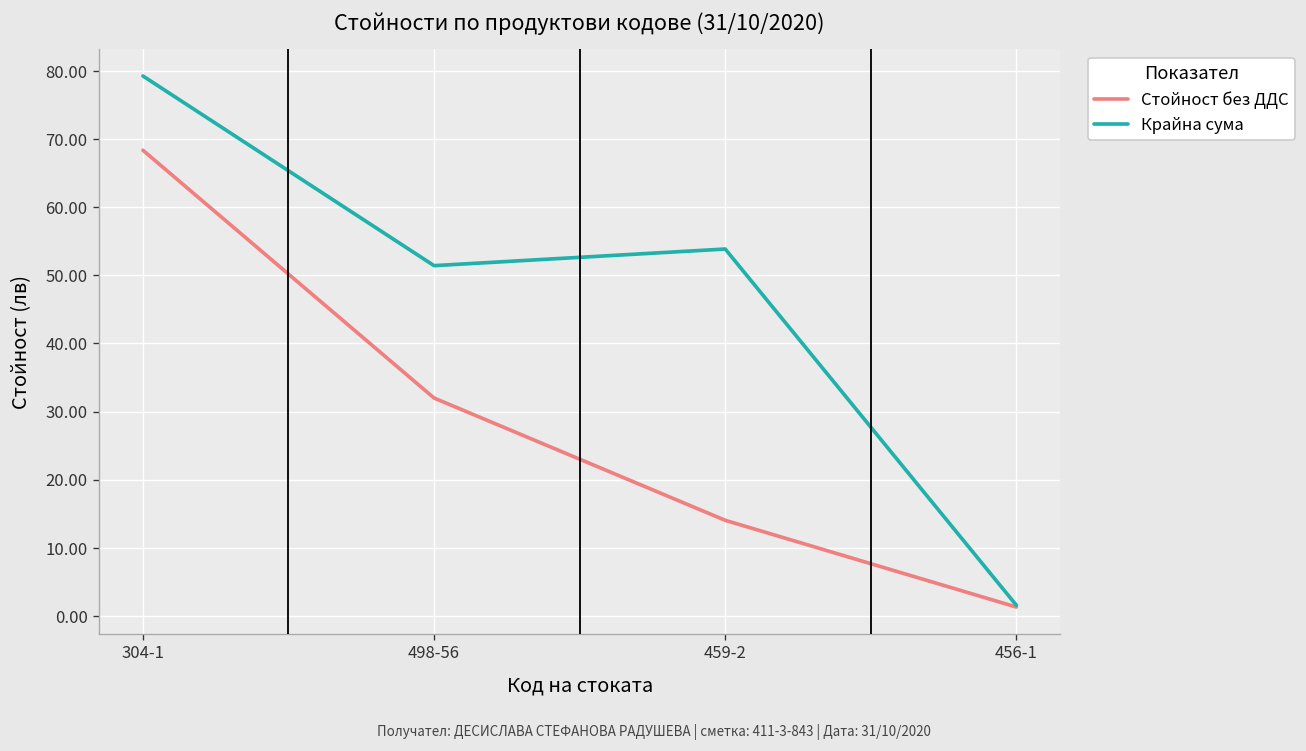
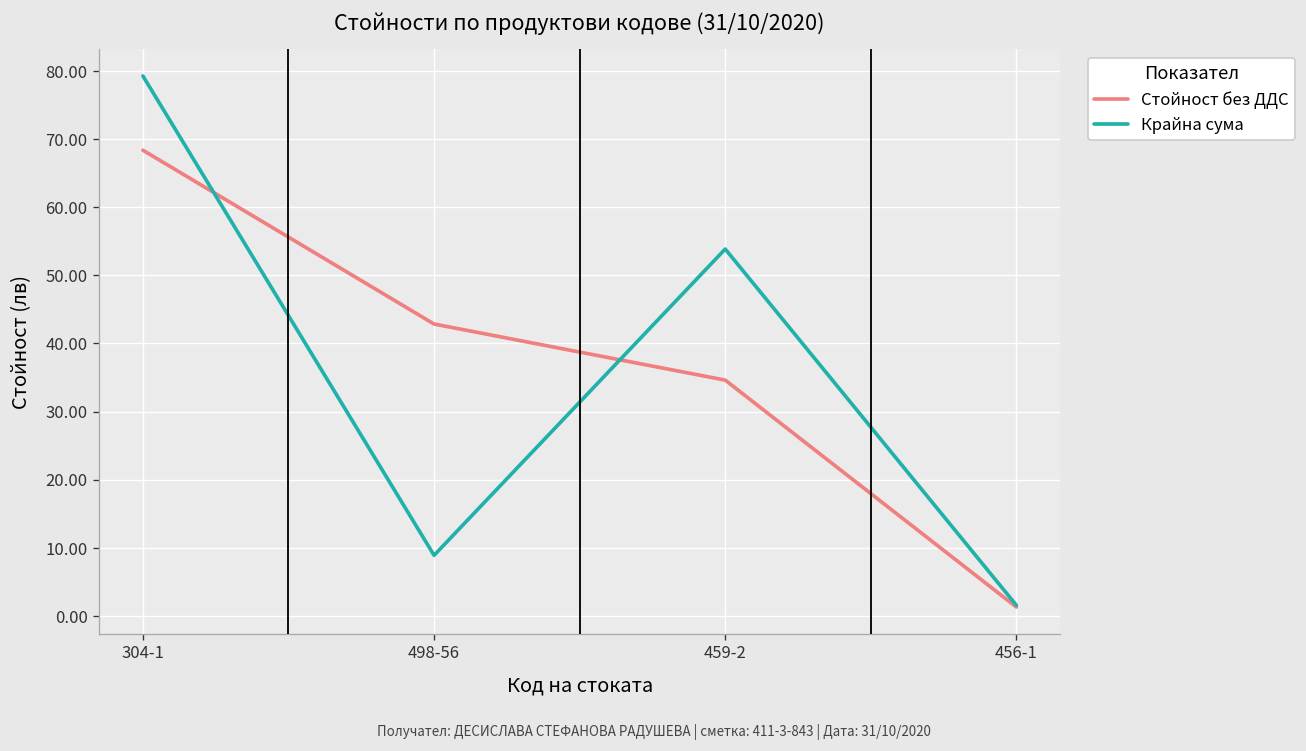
  {
    "Стойност без ДДС": {
      "304-1": 68,
-     "498-56": 32,
-     "459-2": 14
+     "498-56": 43,
+     "459-2": 35
    },
    "Крайна сума": {
      "304-1": 79,
-     "498-56": 51,
+     "498-56": 9,
      "459-2": 54
    }
  }
